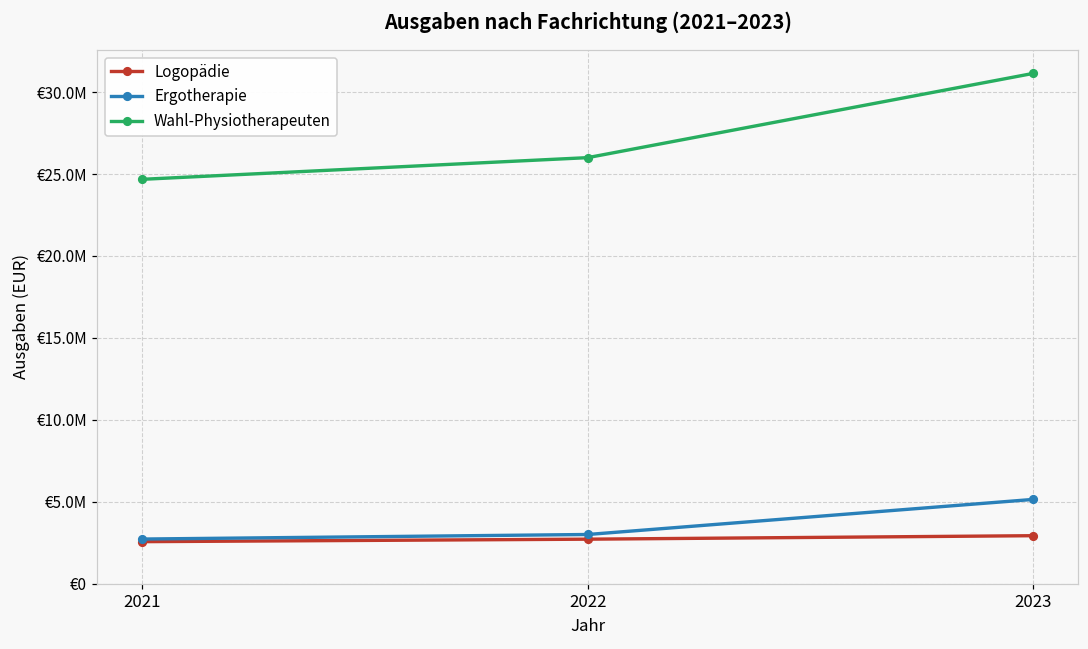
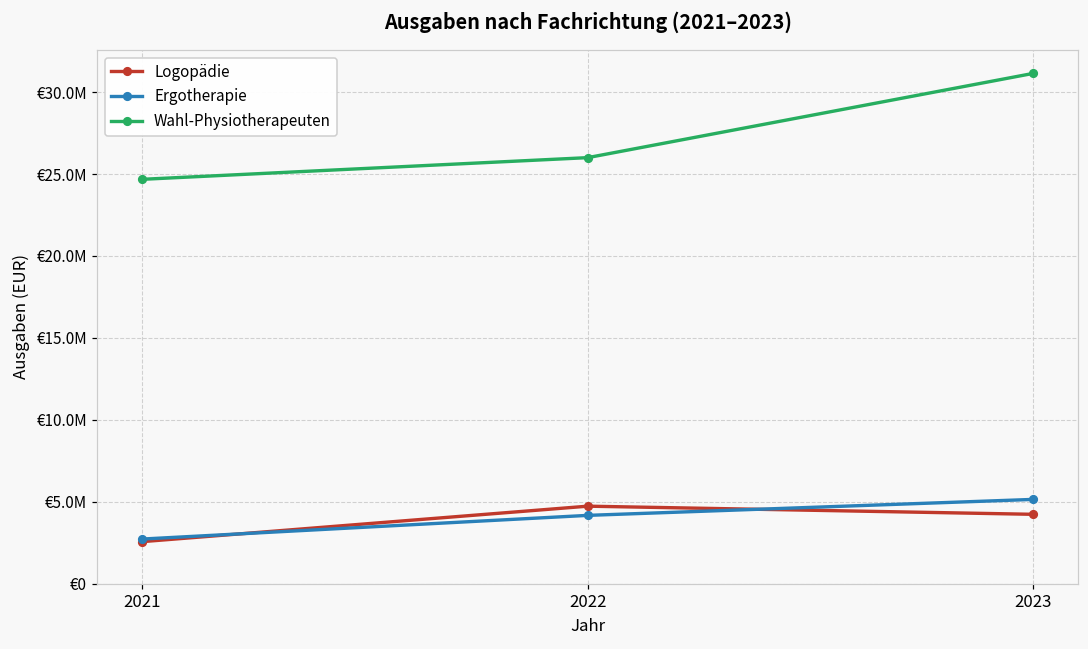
  {
    "Logopädie": {
-     "2022": "€2700000",
-     "2023": "€2900000"
+     "2022": "€4700000",
+     "2023": "€4200000"
    },
    "Ergotherapie": {
-     "2022": "€3000000",
+     "2022": "€4200000",
      "2023": "€5100000"
    },
    "Wahl-Physiotherapeuten": {
      "2021": "€24700000",
      "2022": "€26000000",
      "2023": "€31100000"
    }
  }
